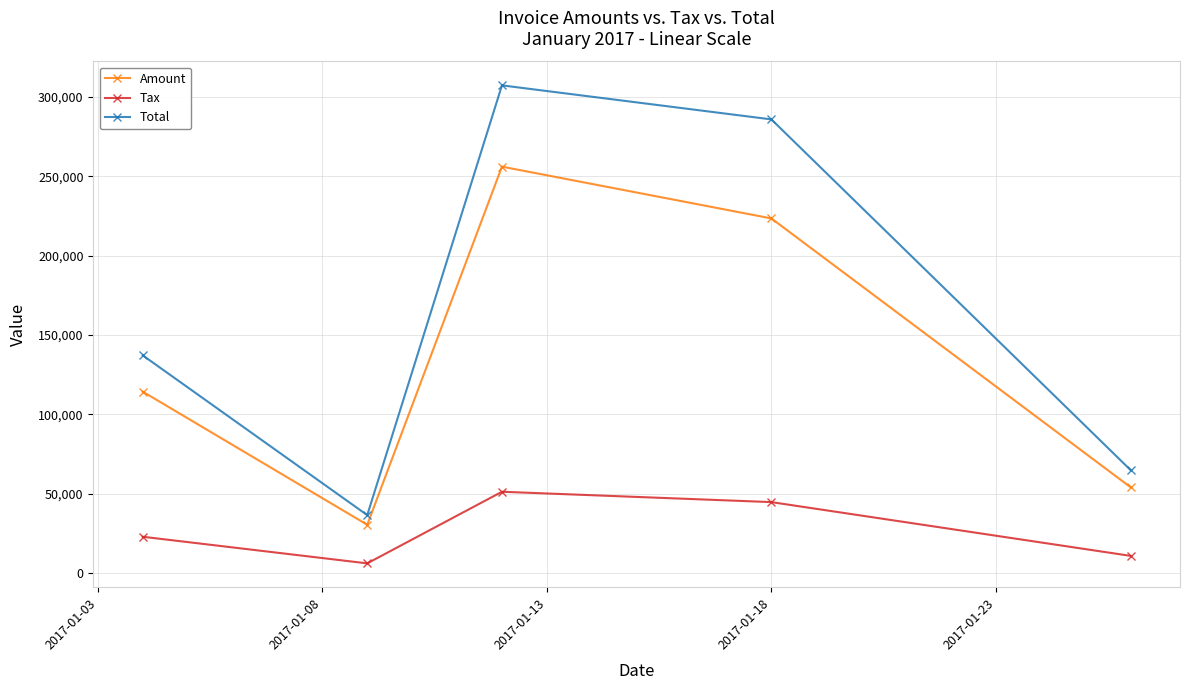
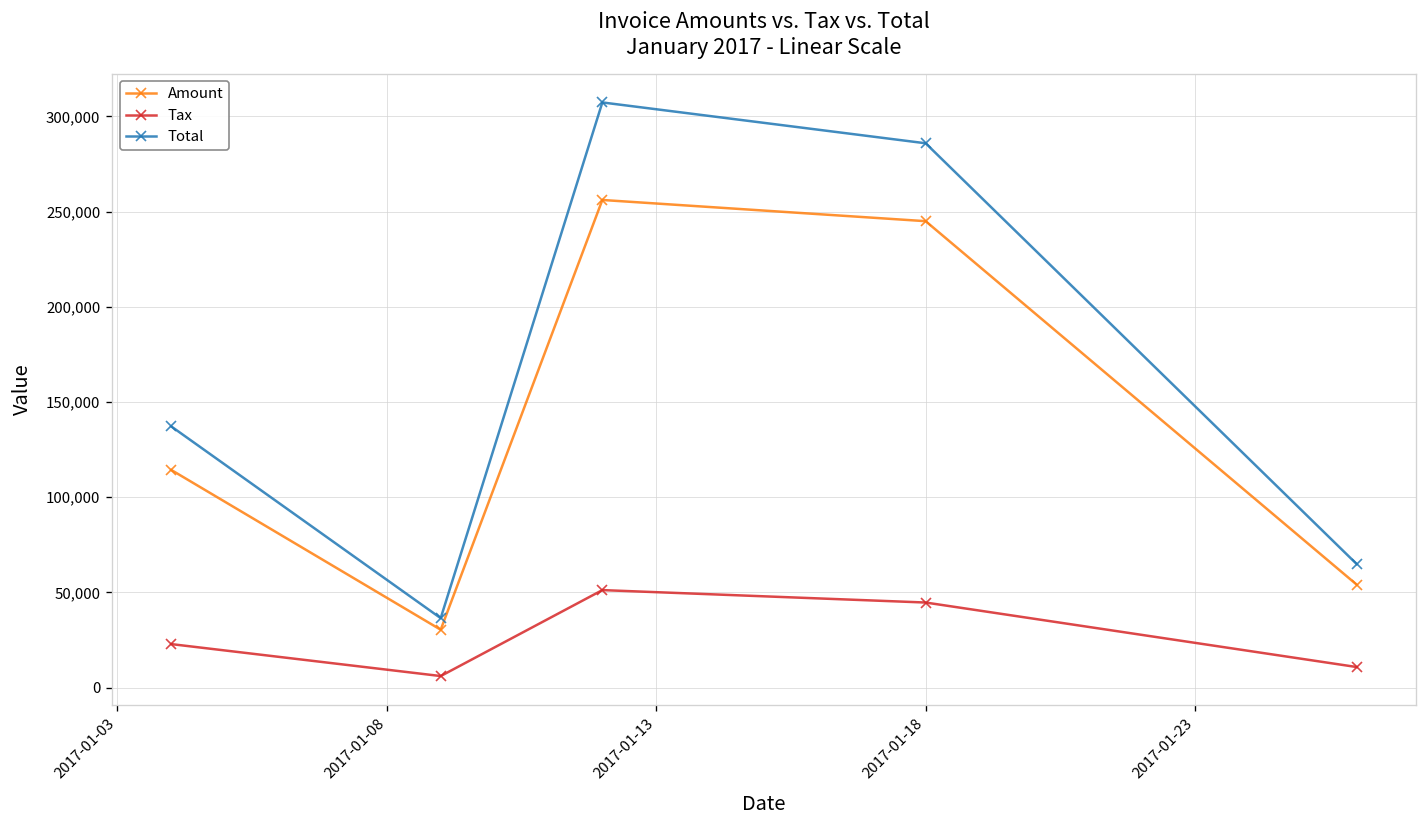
  {
    "Amount": {
-     "2017-01-18": "223,000"
+     "2017-01-18": "245,000"
    },
    "Tax": {
      "2017-01-18": "45,000"
    },
    "Total": {
      "2017-01-18": "286,000"
    }
  }
